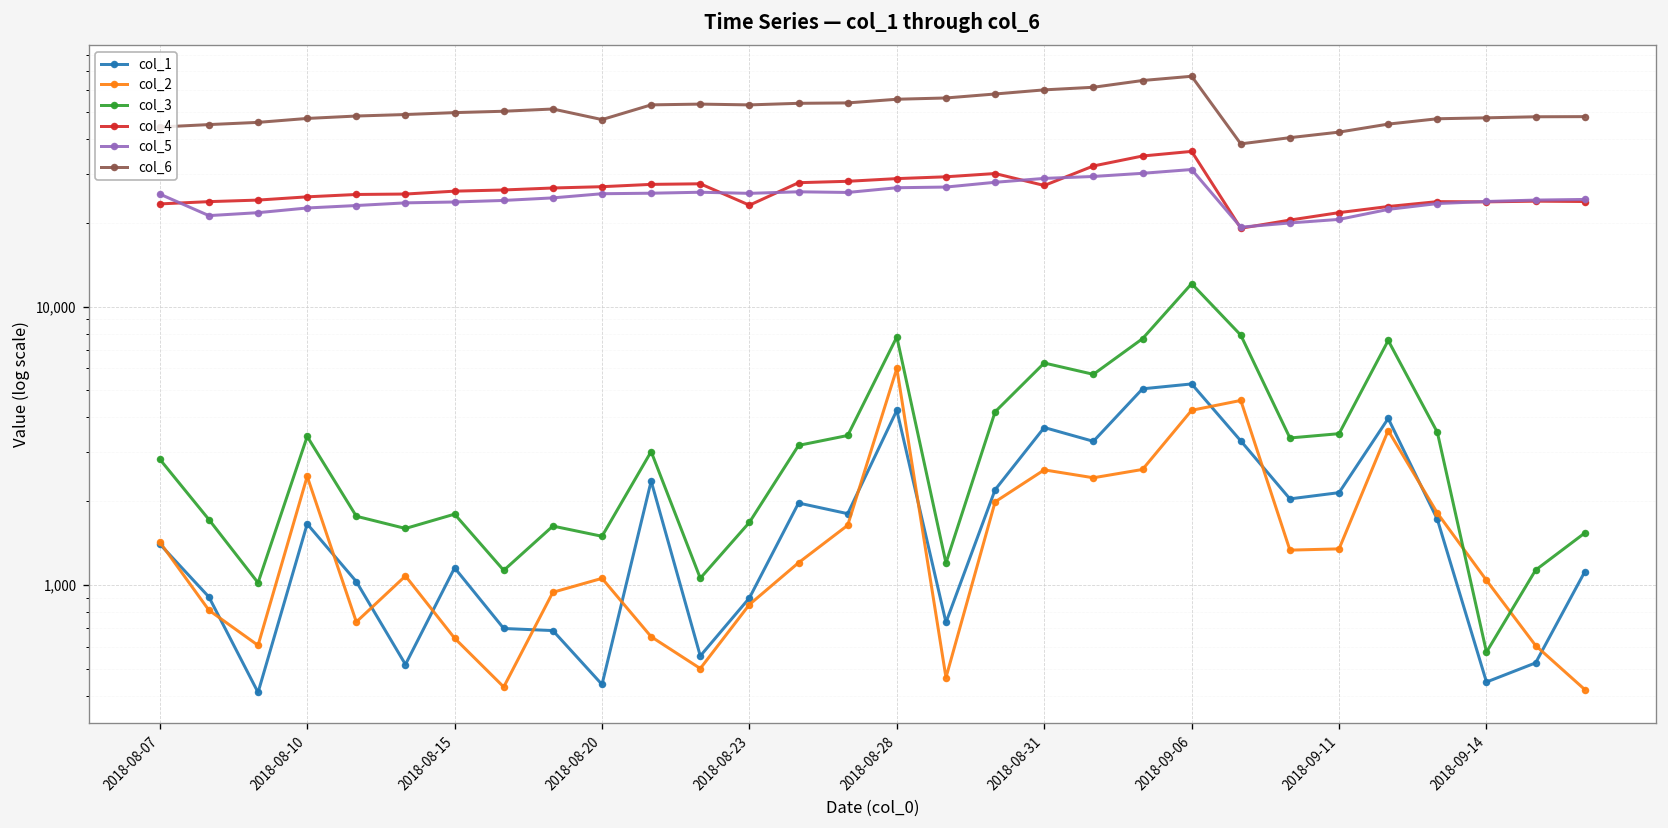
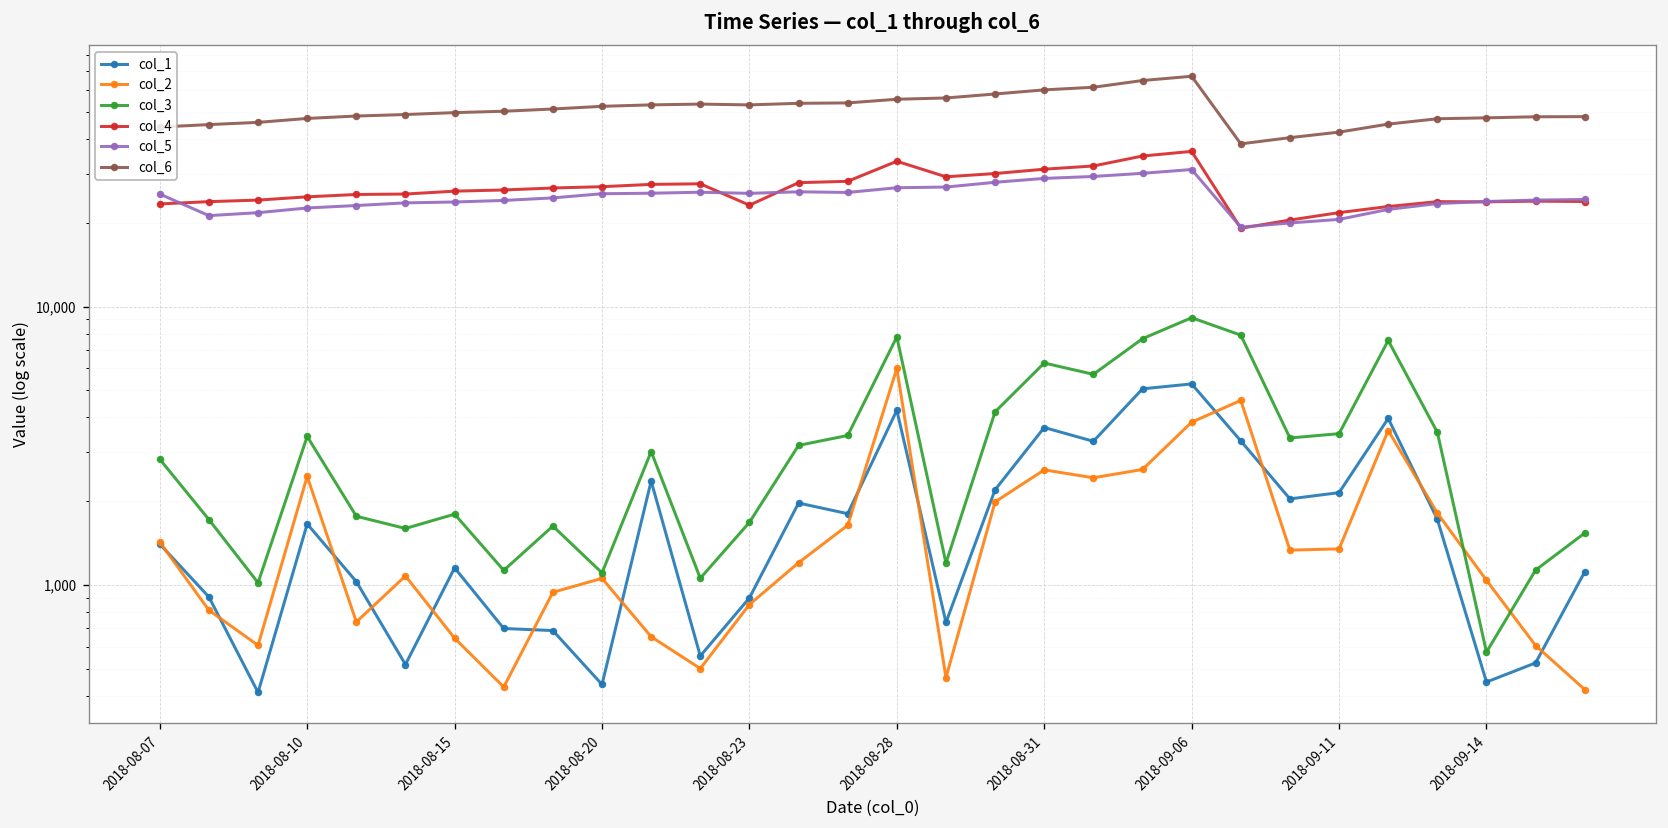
  {
    "col_1": {
      "2018-08-10": "1,700",
      "2018-08-15": "1,200",
      "2018-08-20": "440",
      "2018-08-23": "900",
      "2018-08-28": "4,200",
      "2018-08-31": "3,700",
      "2018-09-06": "5,300",
      "2018-09-11": "2,100",
      "2018-09-14": "450"
    },
    "col_2": {
      "2018-08-10": "2,500",
      "2018-08-15": "650",
      "2018-08-20": "1,100",
      "2018-08-23": "850",
      "2018-08-28": "6,000",
      "2018-08-31": "2,600",
-     "2018-09-06": "4,200",
+     "2018-09-06": "3,800",
      "2018-09-11": "1,400",
      "2018-09-14": "1,000"
    },
    "col_3": {
      "2018-08-07": "2,800",
      "2018-08-10": "3,400",
      "2018-08-15": "1,800",
-     "2018-08-20": "1,500",
+     "2018-08-20": "1,100",
      "2018-08-23": "1,700",
      "2018-08-28": "7,800",
      "2018-08-31": "6,300",
-     "2018-09-06": "12,000",
+     "2018-09-06": "9,100",
      "2018-09-11": "3,500",
      "2018-09-14": "580"
    },
    "col_4": {
      "2018-08-07": "23,000",
      "2018-08-10": "25,000",
      "2018-08-15": "26,000",
      "2018-08-20": "27,000",
      "2018-08-23": "23,000",
-     "2018-08-28": "29,000",
-     "2018-08-31": "27,000",
+     "2018-08-28": "33,000",
+     "2018-08-31": "31,000",
      "2018-09-06": "36,000",
      "2018-09-11": "22,000"
    },
    "col_5": {
      "2018-08-07": "25,000",
      "2018-08-10": "23,000",
      "2018-08-15": "24,000",
      "2018-08-20": "25,000",
      "2018-08-23": "26,000",
      "2018-08-28": "27,000",
      "2018-08-31": "29,000",
      "2018-09-06": "31,000",
      "2018-09-11": "21,000"
    },
    "col_6": {
      "2018-08-10": "47,000",
      "2018-08-15": "50,000",
-     "2018-08-20": "47,000",
+     "2018-08-20": "52,000",
      "2018-08-23": "53,000",
      "2018-08-28": "56,000",
      "2018-08-31": "60,000",
      "2018-09-06": "67,000",
      "2018-09-11": "42,000",
      "2018-09-14": "48,000"
    }
  }
